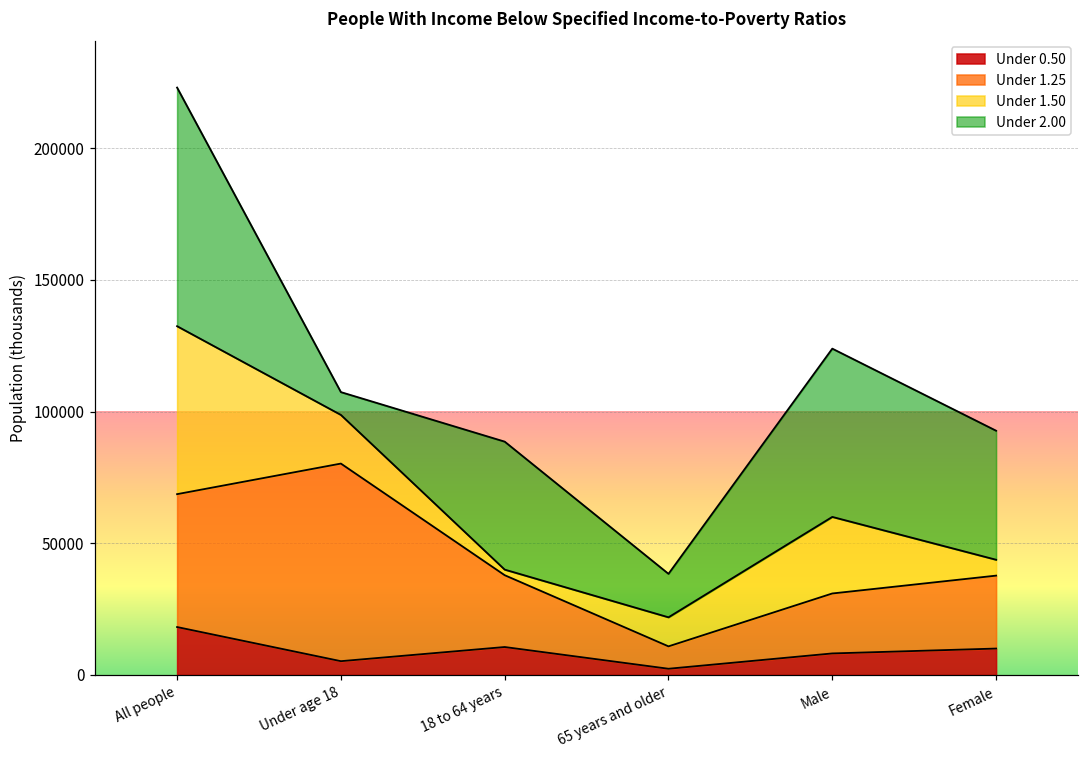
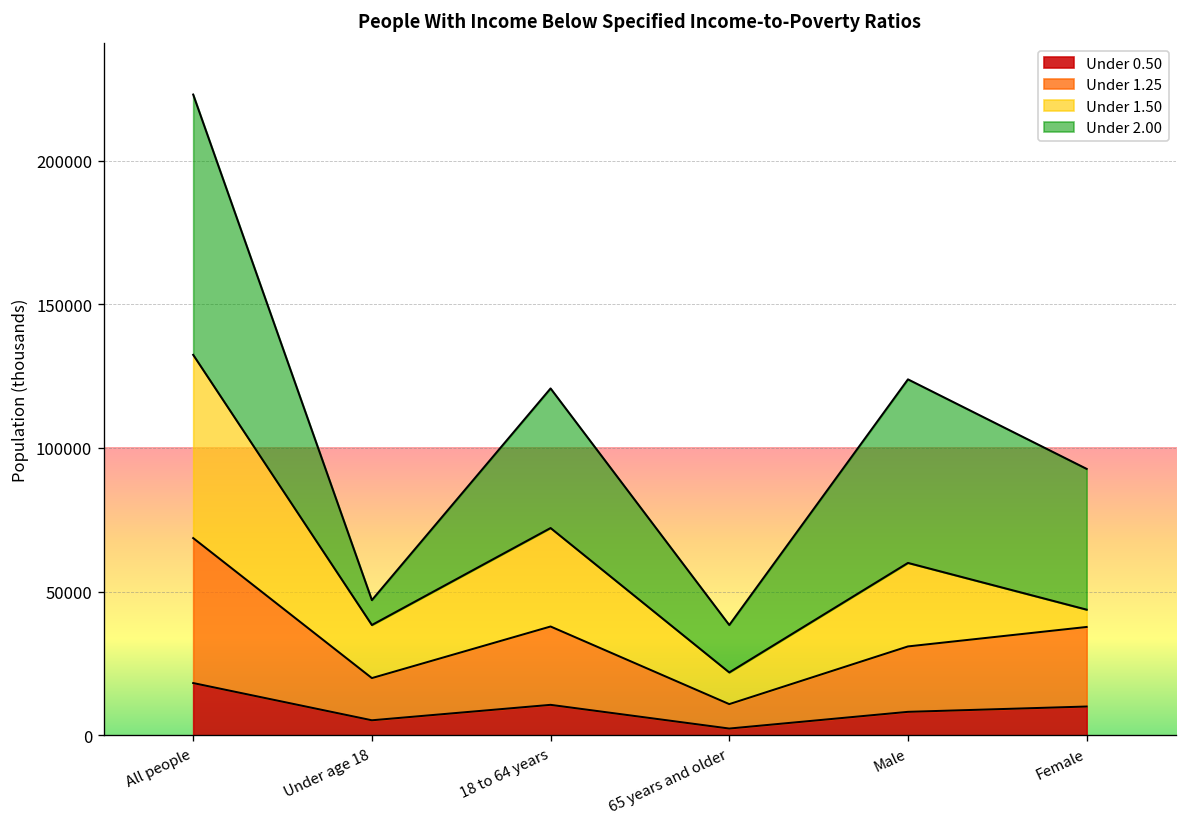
  {
    "Under 0.50": {
      "All people": 18000,
      "Under age 18": 5000,
      "18 to 64 years": 11000,
      "65 years and older": 2000,
      "Male": 8000,
      "Female": 10000
    },
    "Under 1.25": {
      "All people": 50000,
-     "Under age 18": 75000,
+     "Under age 18": 15000,
      "18 to 64 years": 27000,
      "65 years and older": 9000,
      "Male": 23000,
      "Female": 28000
    },
    "Under 1.50": {
      "All people": 64000,
      "Under age 18": 18000,
-     "18 to 64 years": 2000,
+     "18 to 64 years": 34000,
      "65 years and older": 11000,
      "Male": 29000,
      "Female": 6000
    },
    "Under 2.00": {
      "All people": 91000,
      "Under age 18": 9000,
      "18 to 64 years": 49000,
      "65 years and older": 17000,
      "Male": 64000,
      "Female": 49000
    }
  }
